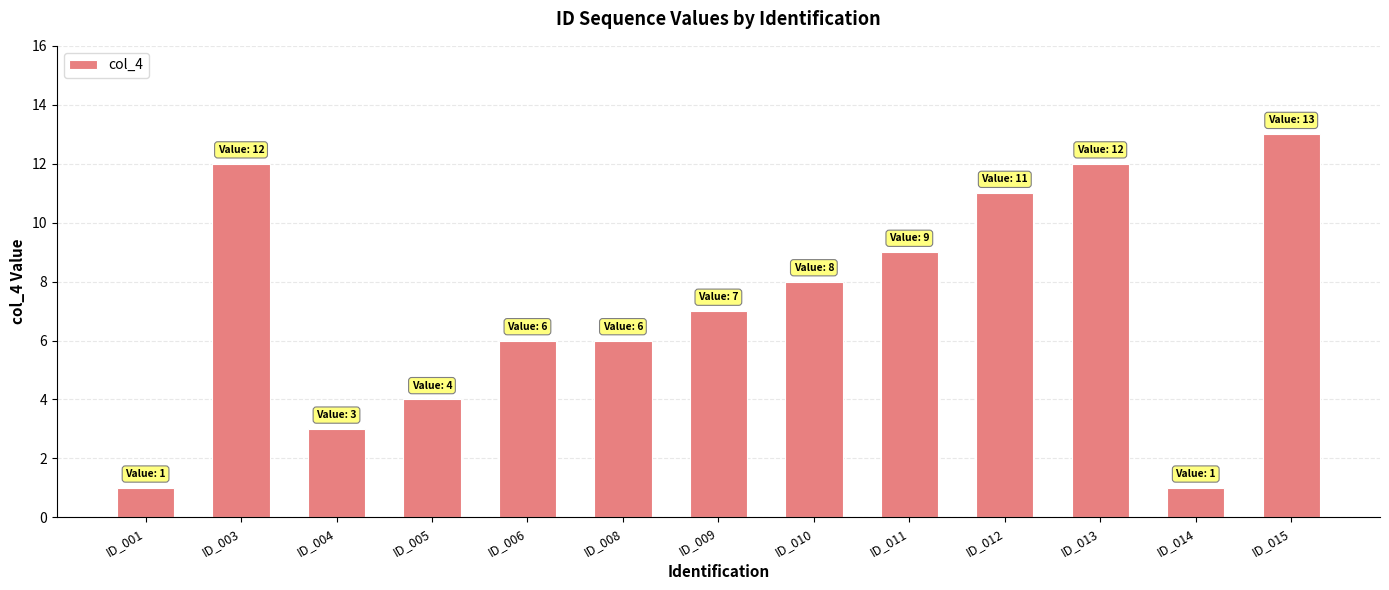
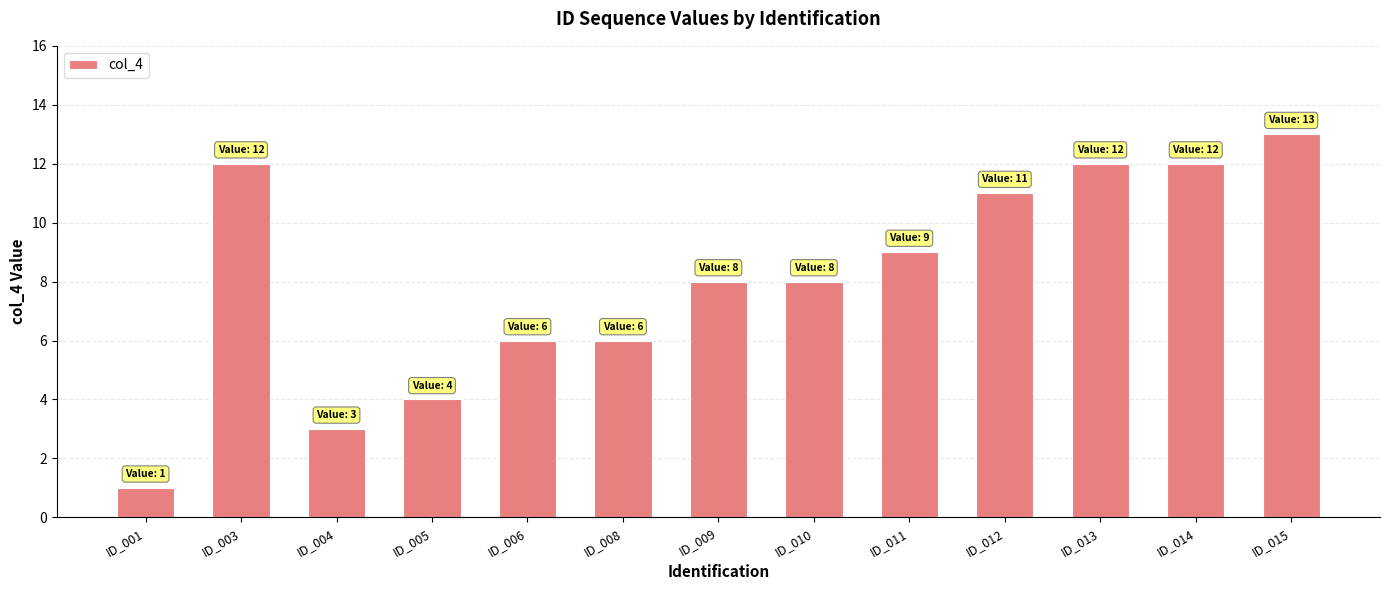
  {
-   "ID_009": 7,
-   "ID_014": 1
+   "ID_009": 8,
+   "ID_014": 12
  }
